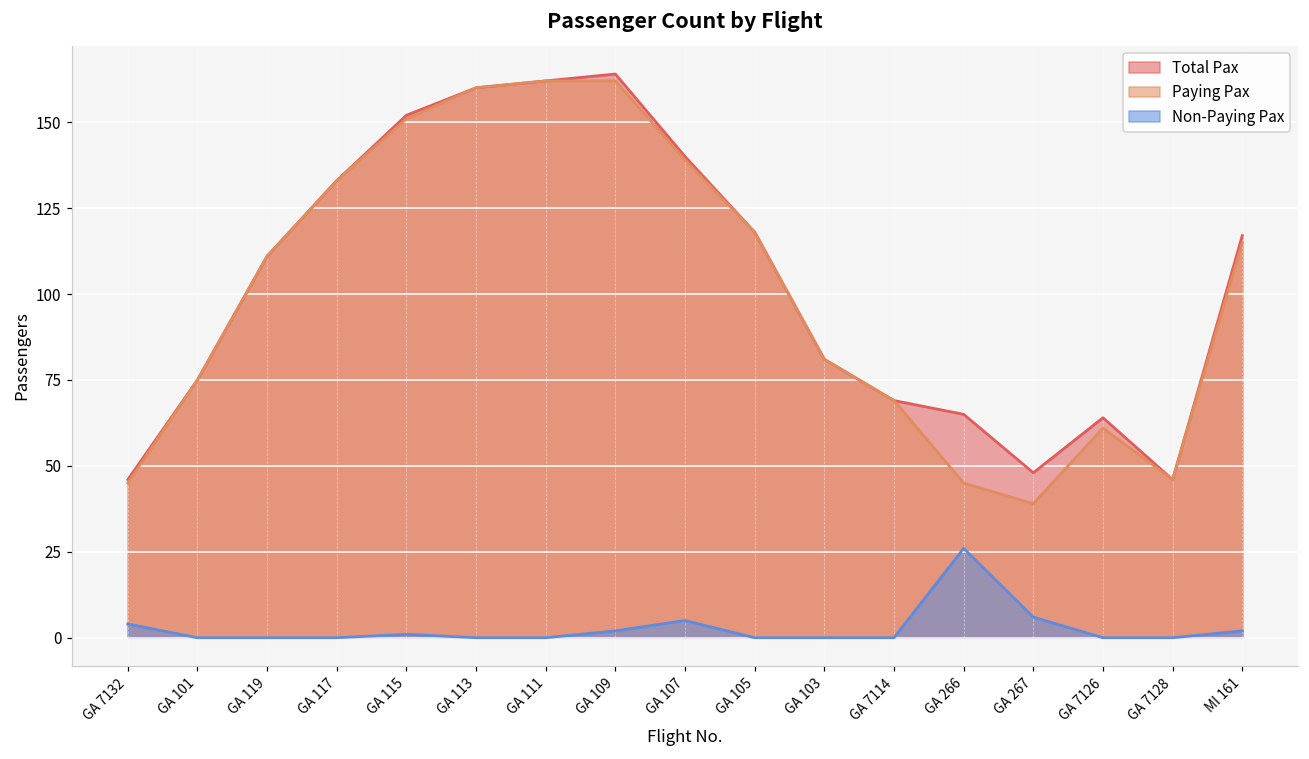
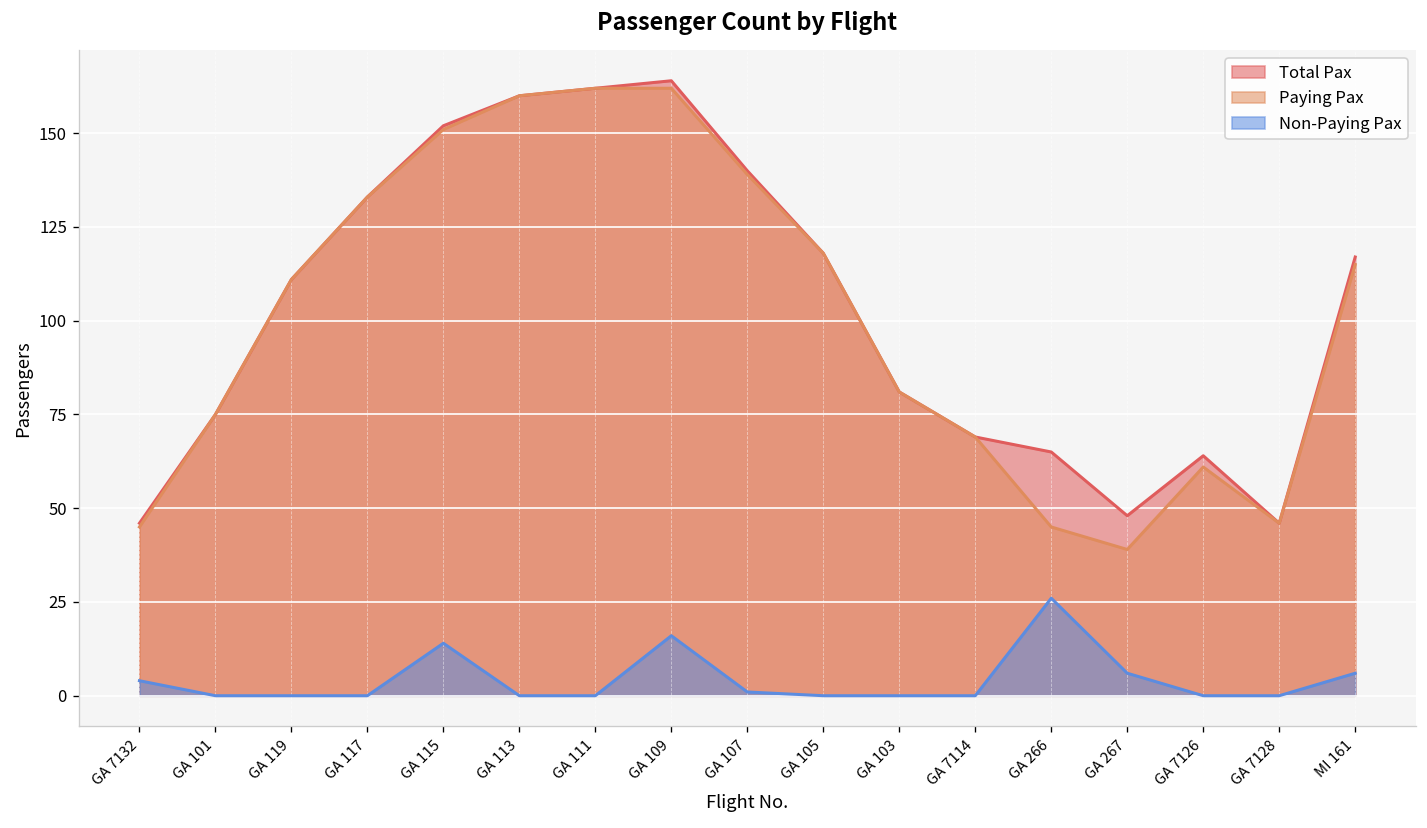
  {
    "Non-Paying Pax": {
      "GA 7132": 4,
      "GA 101": 0,
      "GA 119": 0,
      "GA 117": 0,
-     "GA 115": 1,
+     "GA 115": 14,
      "GA 113": 0,
      "GA 111": 0,
-     "GA 109": 2,
-     "GA 107": 5,
+     "GA 109": 16,
+     "GA 107": 1,
      "GA 105": 0,
      "GA 103": 0,
      "GA 7114": 0,
      "GA 266": 26,
      "GA 267": 6,
      "GA 7126": 0,
      "GA 7128": 0,
-     "MI 161": 2
+     "MI 161": 6
    }
  }
